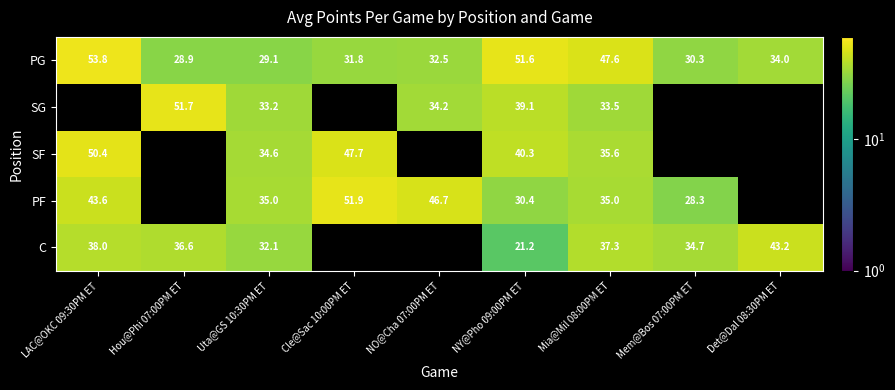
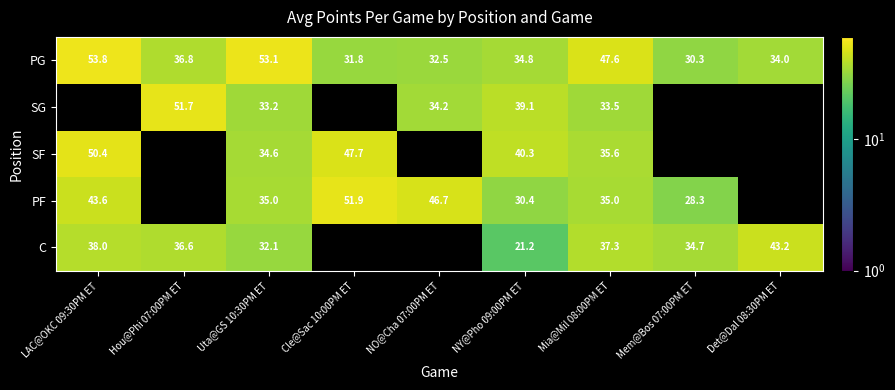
  {
    "PG": {
      "LAC@OKC 09:30PM ET": 53.8,
-     "Hou@Phi 07:00PM ET": 28.9,
-     "Uta@GS 10:30PM ET": 29.1,
+     "Hou@Phi 07:00PM ET": 36.8,
+     "Uta@GS 10:30PM ET": 53.1,
      "Cle@Sac 10:00PM ET": 31.8,
      "NO@Cha 07:00PM ET": 32.5,
-     "NY@Pho 09:00PM ET": 51.6,
+     "NY@Pho 09:00PM ET": 34.8,
      "Mia@Mil 08:00PM ET": 47.6,
      "Mem@Bos 07:00PM ET": 30.3,
      "Det@Dal 08:30PM ET": 34.0
    },
    "SG": {
      "Hou@Phi 07:00PM ET": 51.7,
      "Uta@GS 10:30PM ET": 33.2,
      "NO@Cha 07:00PM ET": 34.2,
      "NY@Pho 09:00PM ET": 39.1,
      "Mia@Mil 08:00PM ET": 33.5
    },
    "SF": {
      "LAC@OKC 09:30PM ET": 50.4,
      "Uta@GS 10:30PM ET": 34.6,
      "Cle@Sac 10:00PM ET": 47.7,
      "NY@Pho 09:00PM ET": 40.3,
      "Mia@Mil 08:00PM ET": 35.6
    },
    "PF": {
      "LAC@OKC 09:30PM ET": 43.6,
      "Uta@GS 10:30PM ET": 35.0,
      "Cle@Sac 10:00PM ET": 51.9,
      "NO@Cha 07:00PM ET": 46.7,
      "NY@Pho 09:00PM ET": 30.4,
      "Mia@Mil 08:00PM ET": 35.0,
      "Mem@Bos 07:00PM ET": 28.3
    },
    "C": {
      "LAC@OKC 09:30PM ET": 38.0,
      "Hou@Phi 07:00PM ET": 36.6,
      "Uta@GS 10:30PM ET": 32.1,
      "NY@Pho 09:00PM ET": 21.2,
      "Mia@Mil 08:00PM ET": 37.3,
      "Mem@Bos 07:00PM ET": 34.7,
      "Det@Dal 08:30PM ET": 43.2
    }
  }
